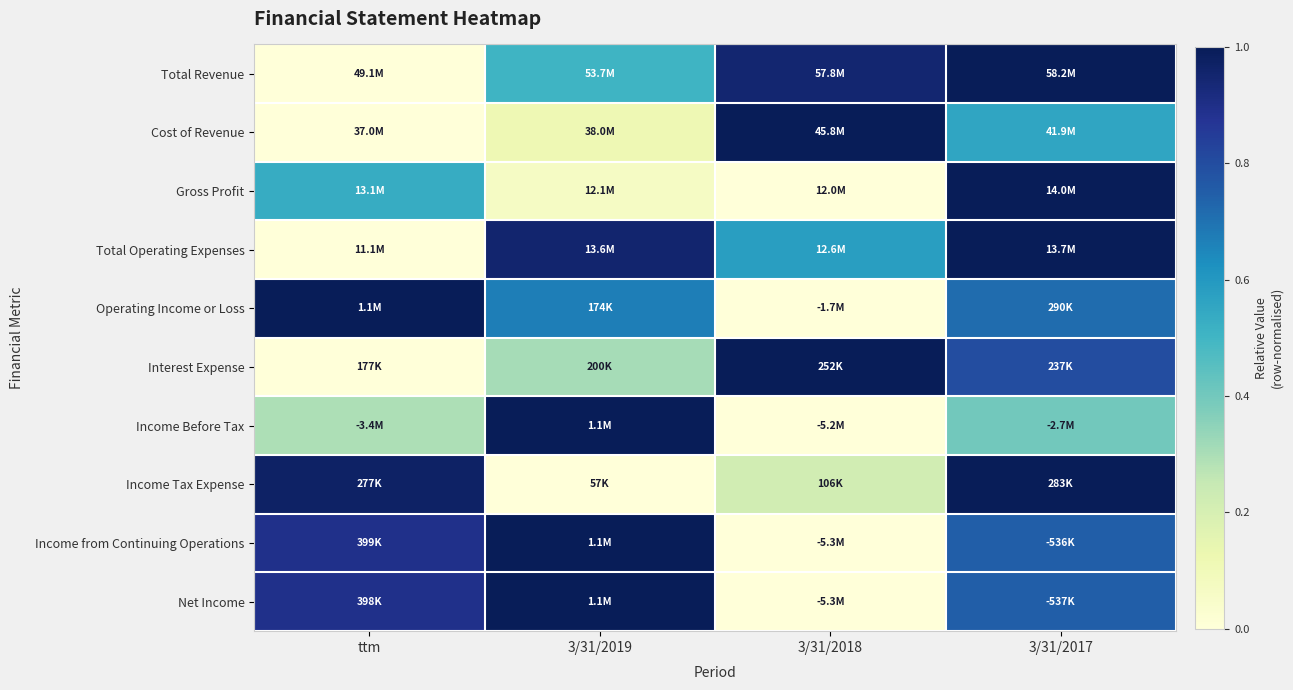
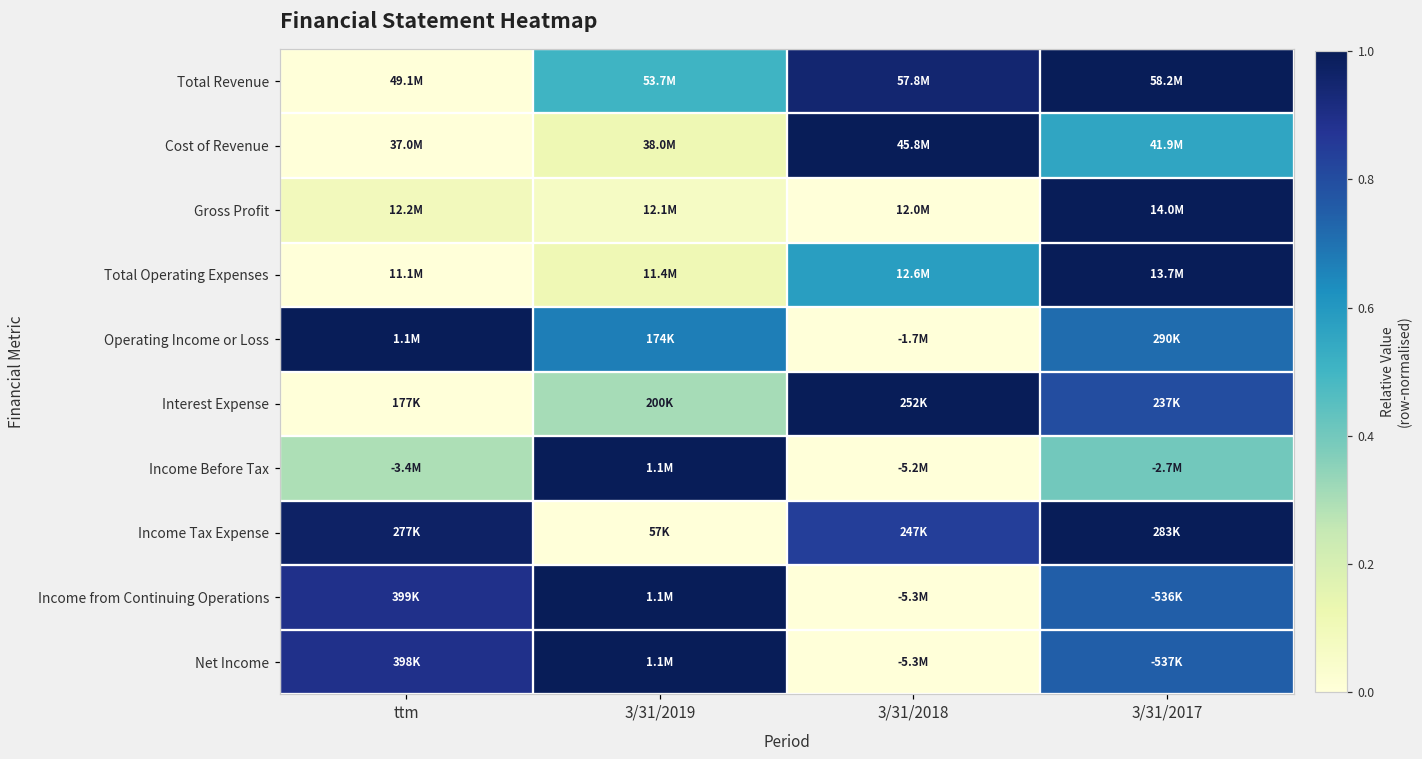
  {
    "Total Revenue": {
      "ttm": "49.1M",
      "3/31/2019": "53.7M",
      "3/31/2018": "57.8M",
      "3/31/2017": "58.2M"
    },
    "Cost of Revenue": {
      "ttm": "37.0M",
      "3/31/2019": "38.0M",
      "3/31/2018": "45.8M",
      "3/31/2017": "41.9M"
    },
    "Gross Profit": {
-     "ttm": "13.1M",
+     "ttm": "12.2M",
      "3/31/2019": "12.1M",
      "3/31/2018": "12.0M",
      "3/31/2017": "14.0M"
    },
    "Total Operating Expenses": {
      "ttm": "11.1M",
-     "3/31/2019": "13.6M",
+     "3/31/2019": "11.4M",
      "3/31/2018": "12.6M",
      "3/31/2017": "13.7M"
    },
    "Operating Income or Loss": {
      "ttm": "1.1M",
      "3/31/2019": "174K",
      "3/31/2018": "-1.7M",
      "3/31/2017": "290K"
    },
    "Interest Expense": {
      "ttm": "177K",
      "3/31/2019": "200K",
      "3/31/2018": "252K",
      "3/31/2017": "237K"
    },
    "Income Before Tax": {
      "ttm": "-3.4M",
      "3/31/2019": "1.1M",
      "3/31/2018": "-5.2M",
      "3/31/2017": "-2.7M"
    },
    "Income Tax Expense": {
      "ttm": "277K",
      "3/31/2019": "57K",
-     "3/31/2018": "106K",
+     "3/31/2018": "247K",
      "3/31/2017": "283K"
    },
    "Income from Continuing Operations": {
      "ttm": "399K",
      "3/31/2019": "1.1M",
      "3/31/2018": "-5.3M",
      "3/31/2017": "-536K"
    },
    "Net Income": {
      "ttm": "398K",
      "3/31/2019": "1.1M",
      "3/31/2018": "-5.3M",
      "3/31/2017": "-537K"
    }
  }
